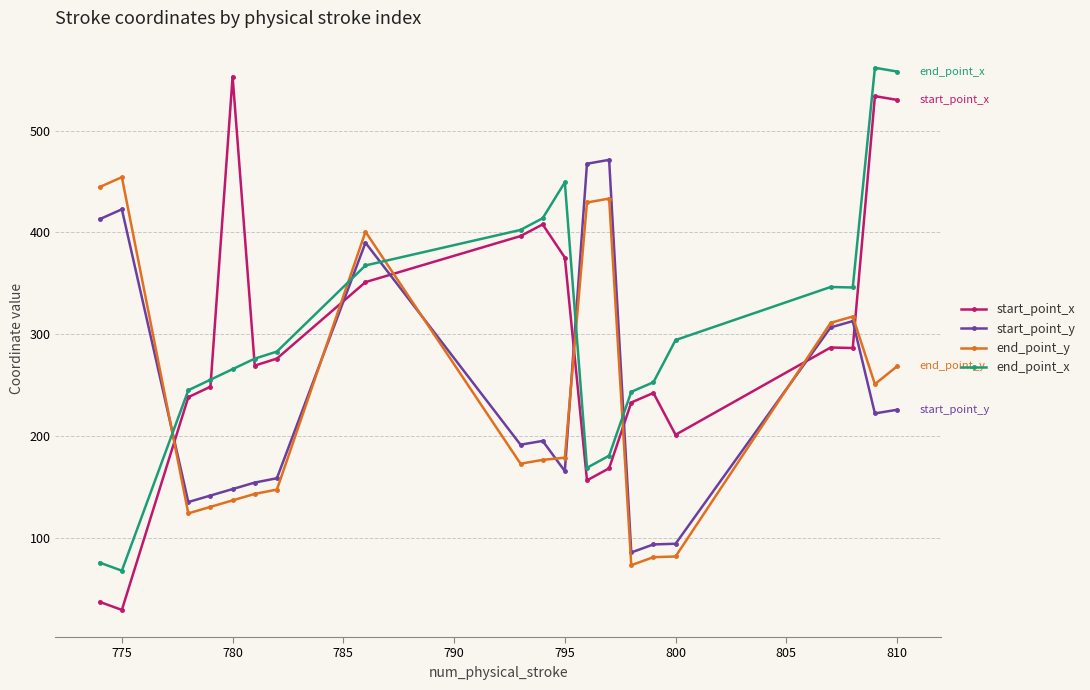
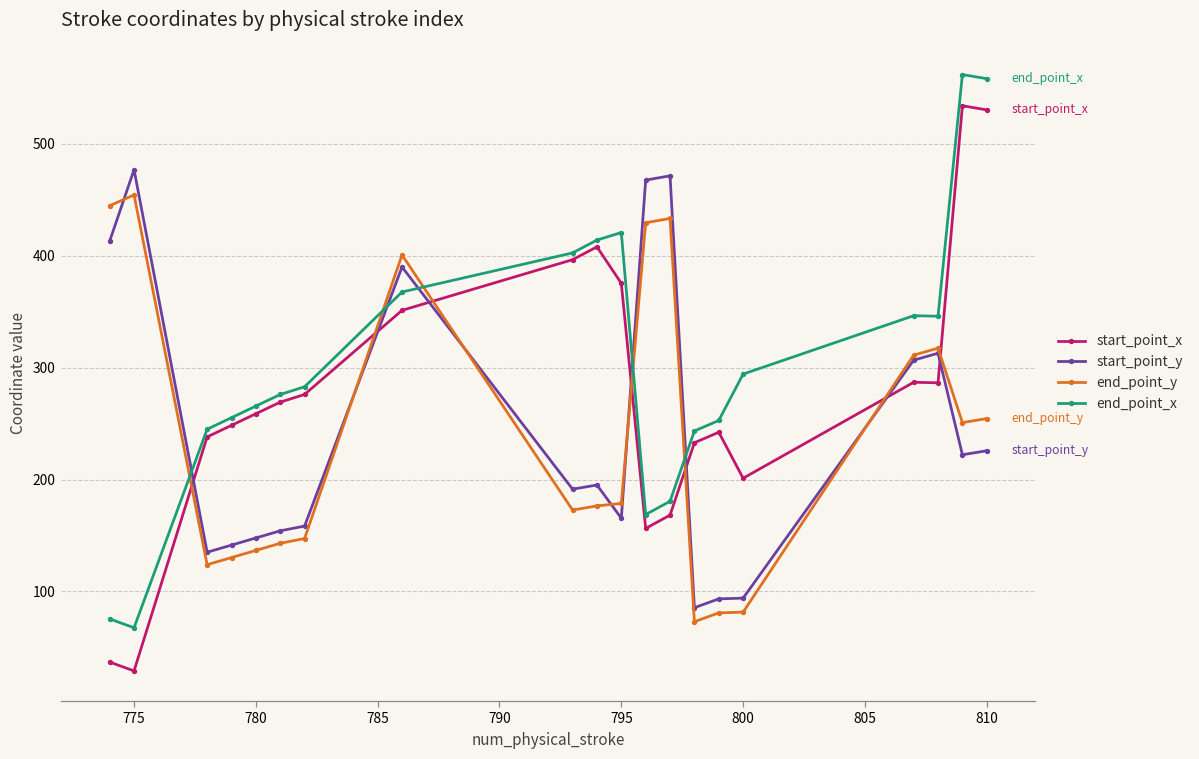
  {
    "start_point_x": {
      "775": 29,
-     "780": 553,
+     "780": 259,
      "795": 375,
      "800": 201,
      "810": 530
    },
    "start_point_y": {
-     "775": 423,
+     "775": 477,
      "780": 148,
      "795": 165,
      "800": 94,
      "810": 226
    },
    "end_point_y": {
      "775": 454,
      "780": 137,
      "795": 179,
      "800": 81,
-     "810": 268
+     "810": 254
    },
    "end_point_x": {
      "775": 68,
      "780": 266,
-     "795": 449,
+     "795": 421,
      "800": 294,
      "810": 558
    }
  }
